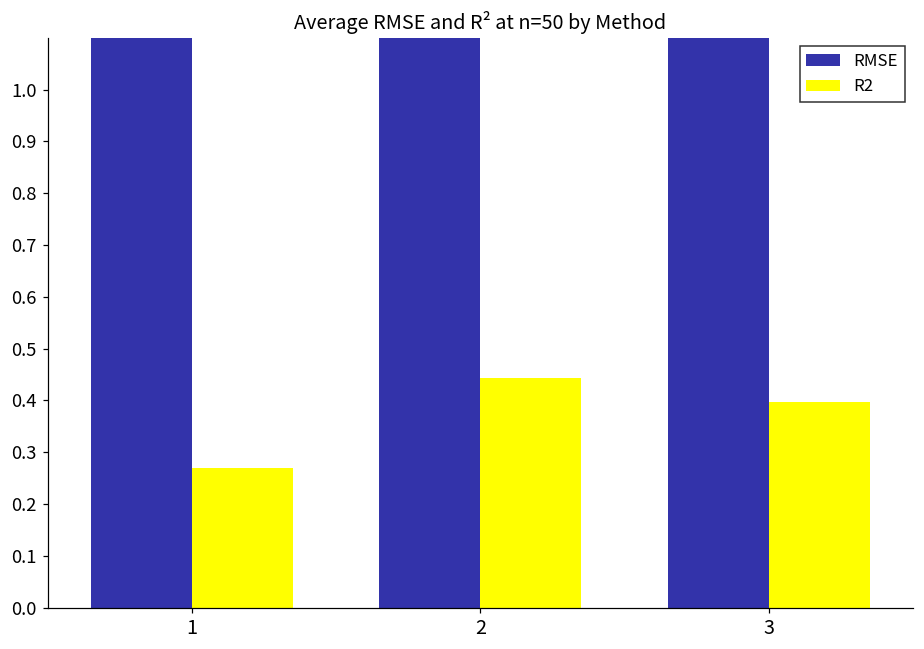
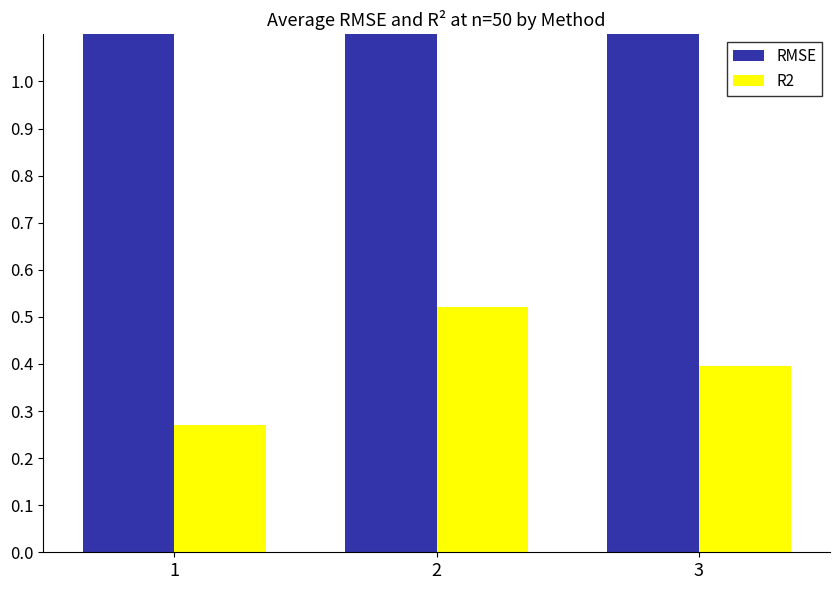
  {
    "R2": {
      "1": 0.27,
-     "2": 0.44,
+     "2": 0.52,
      "3": 0.40
    }
  }
